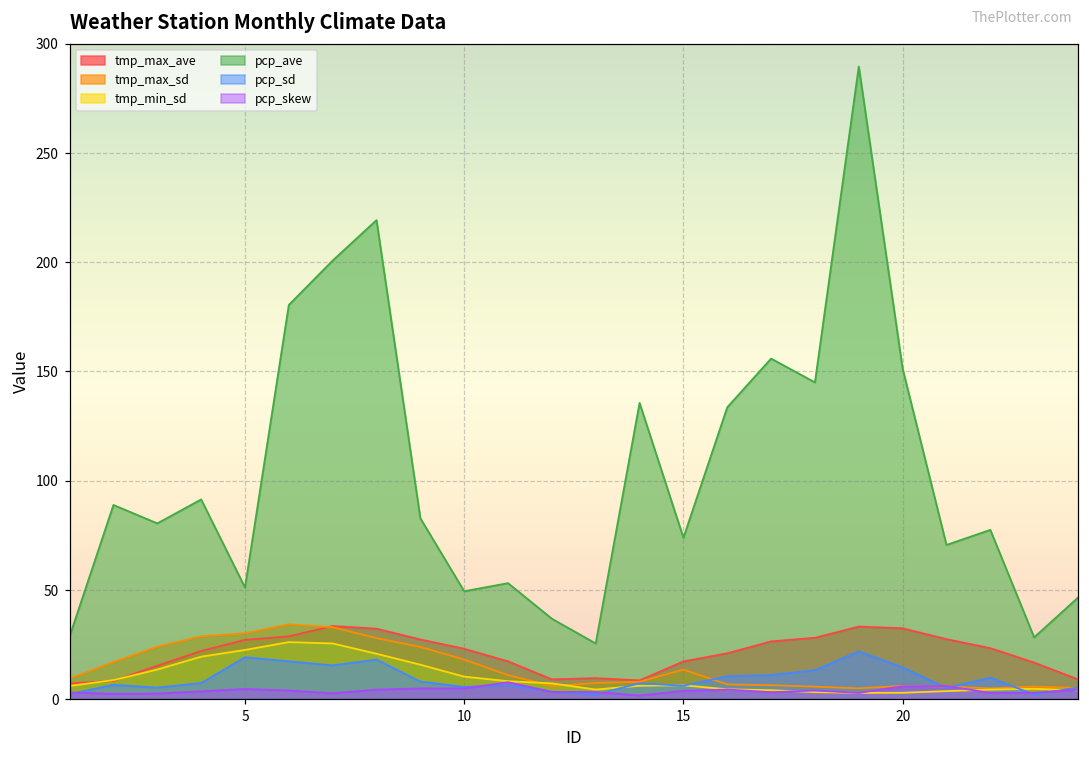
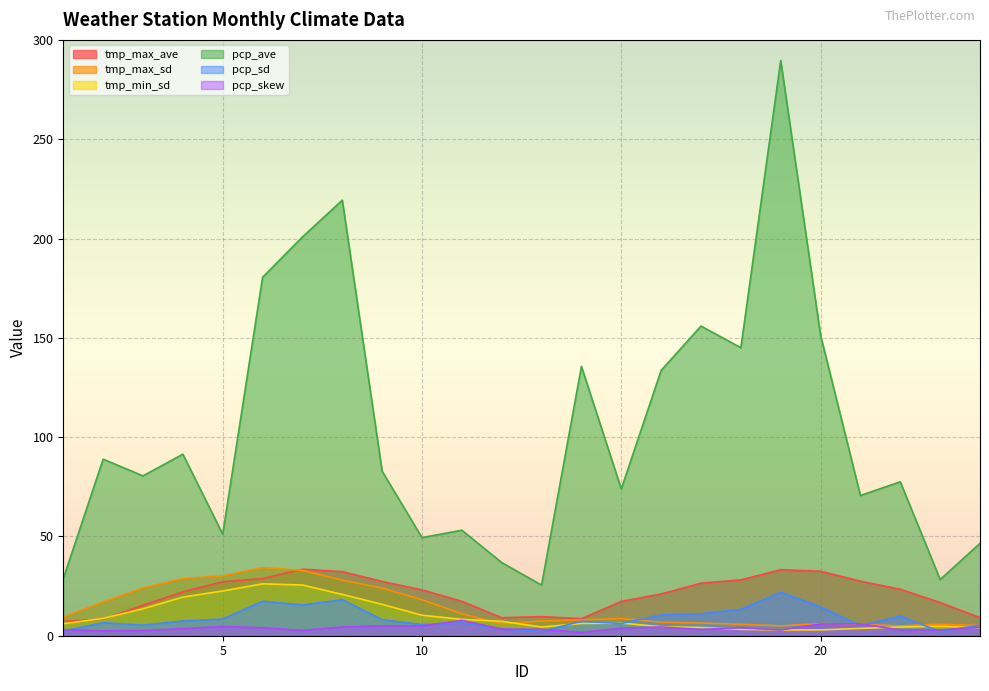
  {
    "tmp_max_ave": {
      "5": 27,
      "10": 23,
      "15": 17,
      "20": 32
    },
    "tmp_max_sd": {
      "5": 30,
      "10": 18,
-     "15": 14
+     "15": 9
    },
    "tmp_min_sd": {
      "5": 23,
      "10": 10,
      "20": 3
    },
    "pcp_ave": {
      "5": 51,
      "10": 49,
      "15": 74,
      "20": 151
    },
    "pcp_sd": {
-     "5": 19,
+     "5": 8,
      "20": 15
    },
    "pcp_skew": {
      "5": 5,
      "15": 4
    }
  }
